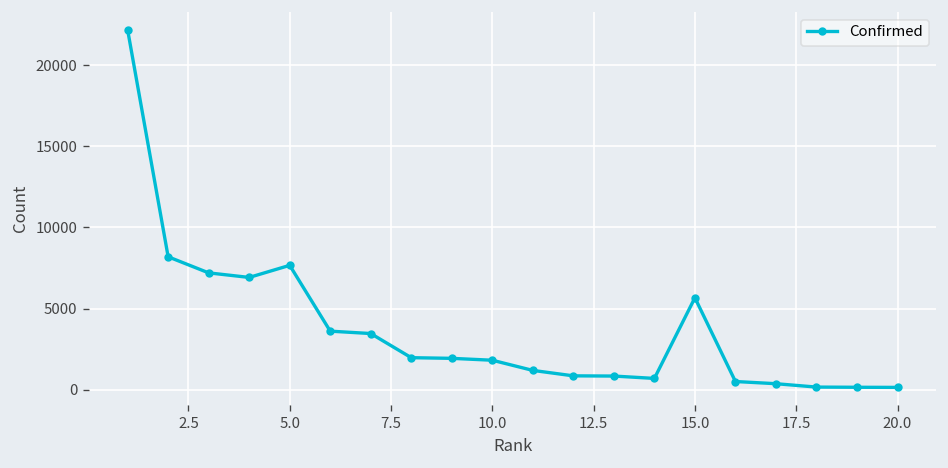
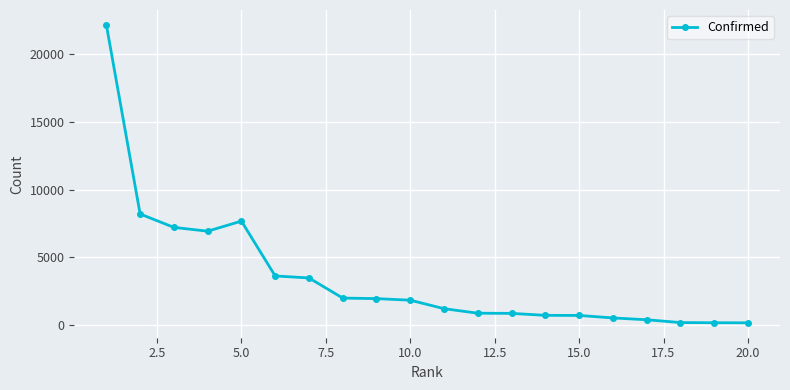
  {
    "5.0": 7700,
    "10.0": 1800,
-   "15.0": 5700,
+   "15.0": 700,
    "20.0": 200
  }
